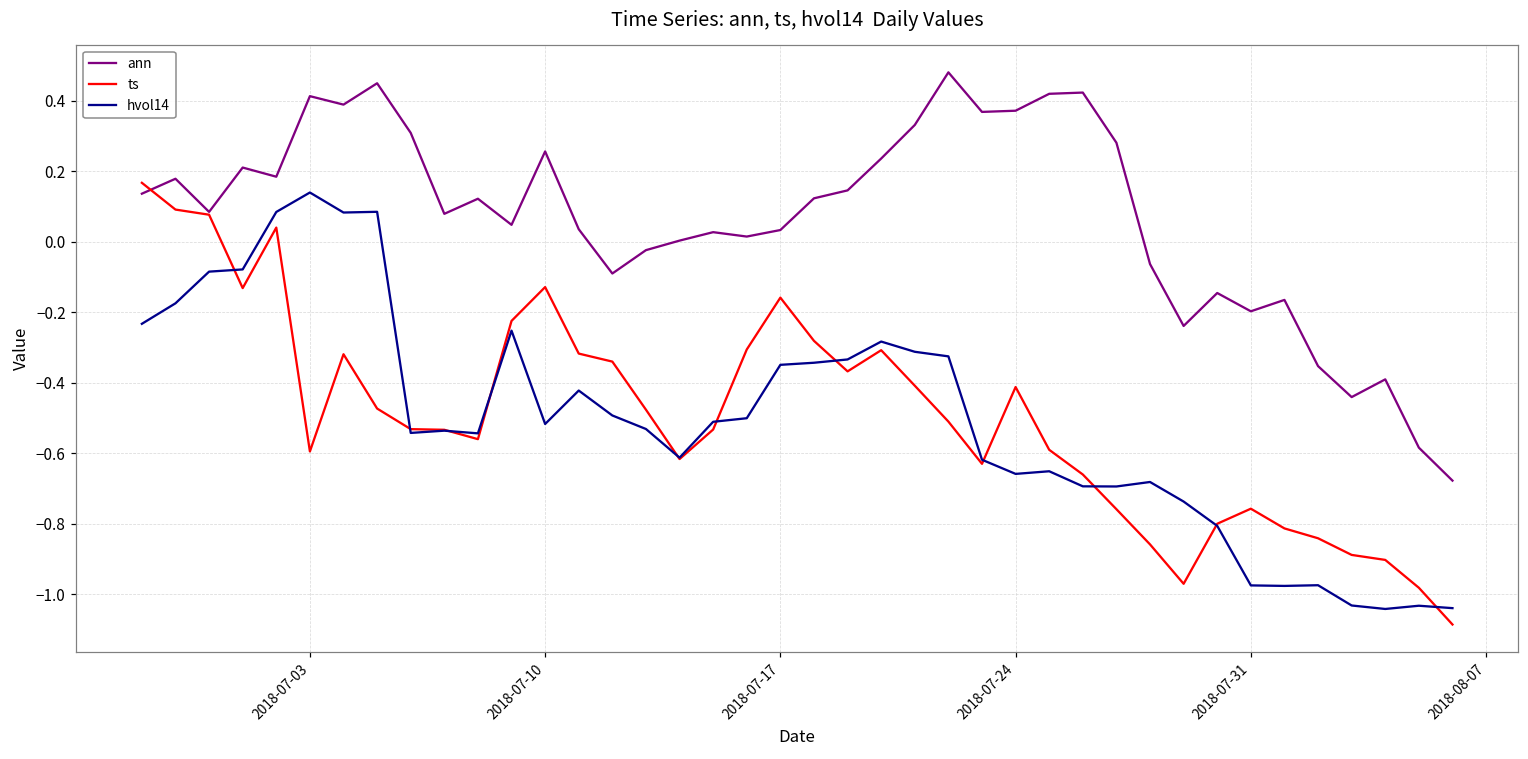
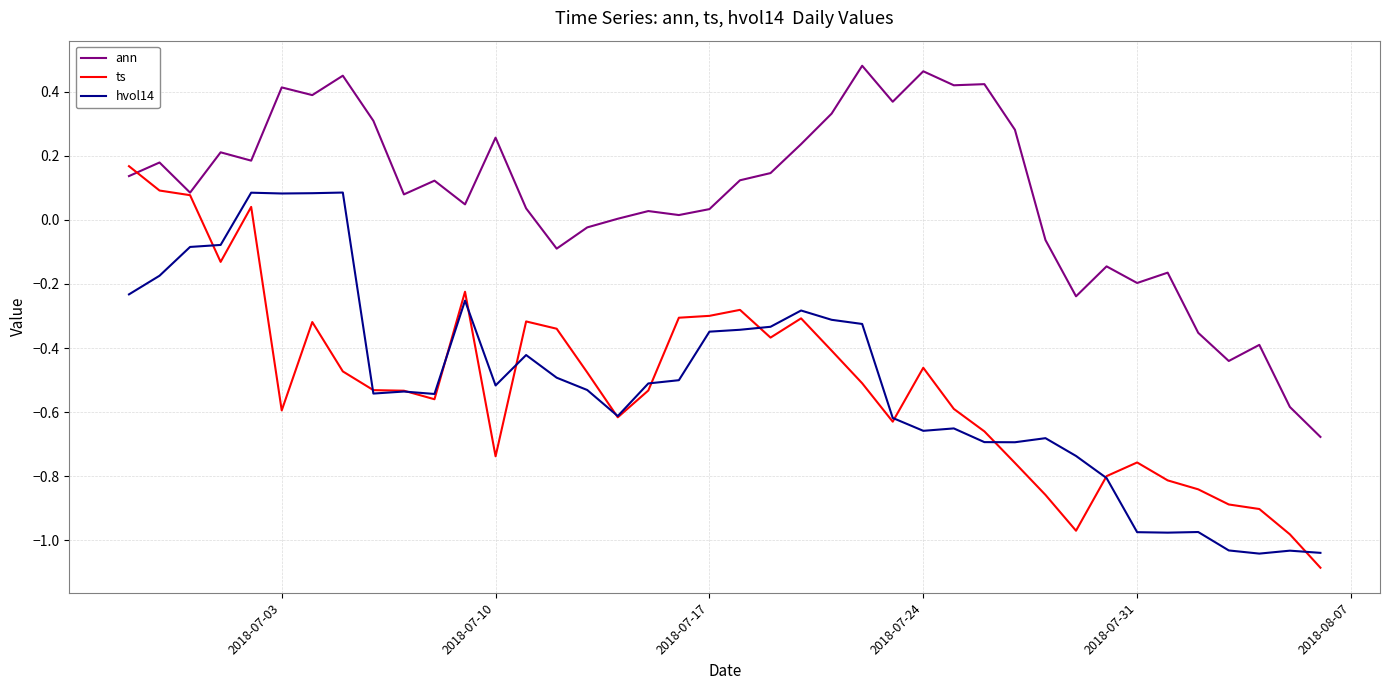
  {
    "ann": {
      "2018-07-03": 0.41,
      "2018-07-10": 0.26,
      "2018-07-17": 0.03,
-     "2018-07-24": 0.37,
+     "2018-07-24": 0.46,
      "2018-07-31": -0.20
    },
    "ts": {
      "2018-07-03": -0.59,
-     "2018-07-10": -0.13,
-     "2018-07-17": -0.16,
-     "2018-07-24": -0.41,
+     "2018-07-10": -0.74,
+     "2018-07-17": -0.30,
+     "2018-07-24": -0.46,
      "2018-07-31": -0.76
    },
    "hvol14": {
-     "2018-07-03": 0.14,
+     "2018-07-03": 0.08,
      "2018-07-10": -0.52,
      "2018-07-17": -0.35,
      "2018-07-24": -0.66,
      "2018-07-31": -0.97
    }
  }
